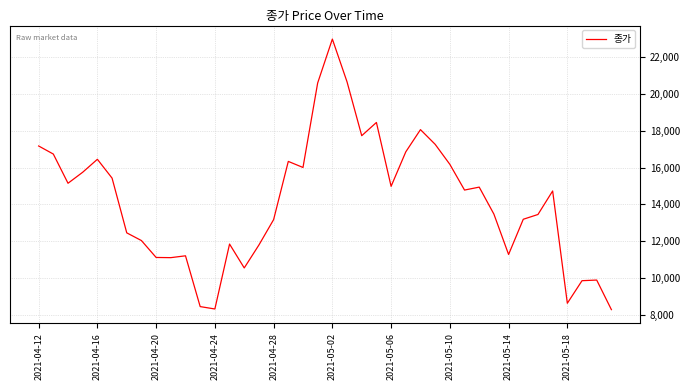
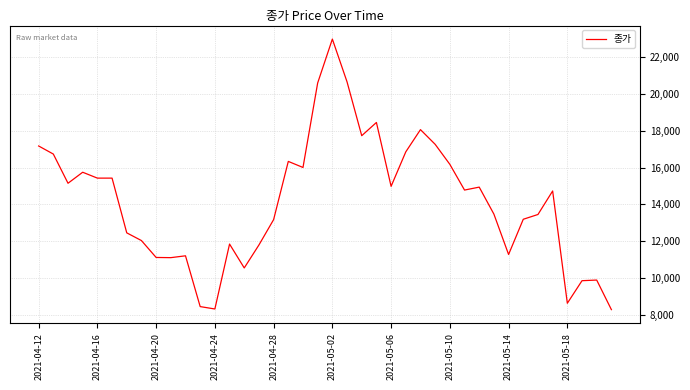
  {
    "2021-04-12": "17,200",
-   "2021-04-16": "16,500",
+   "2021-04-16": "15,400",
    "2021-04-20": "11,100",
    "2021-04-24": "8,300",
    "2021-04-28": "13,200",
    "2021-05-02": "23,000",
    "2021-05-06": "15,000",
    "2021-05-10": "16,200",
    "2021-05-14": "11,300",
    "2021-05-18": "8,600"
  }
